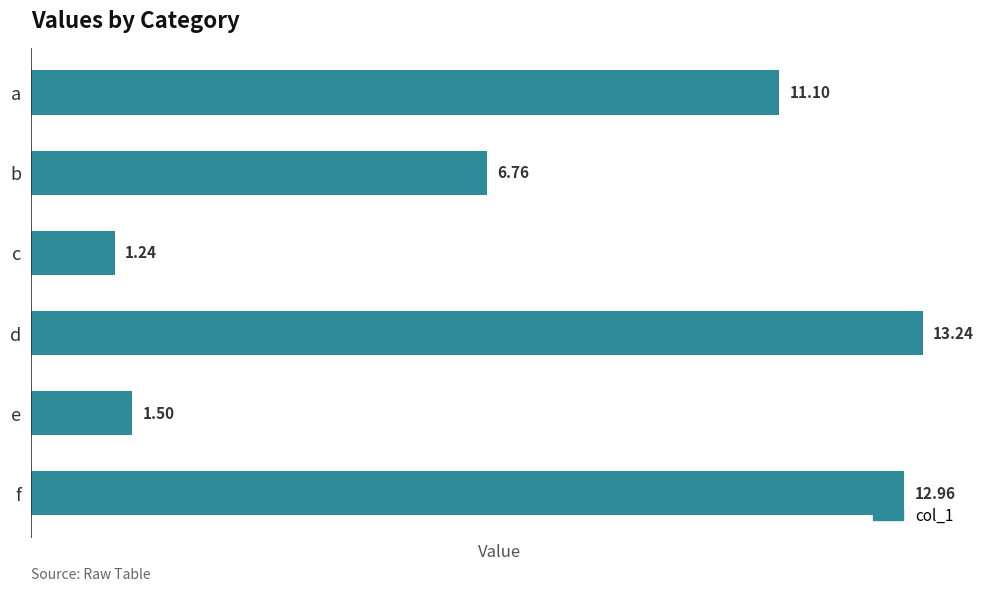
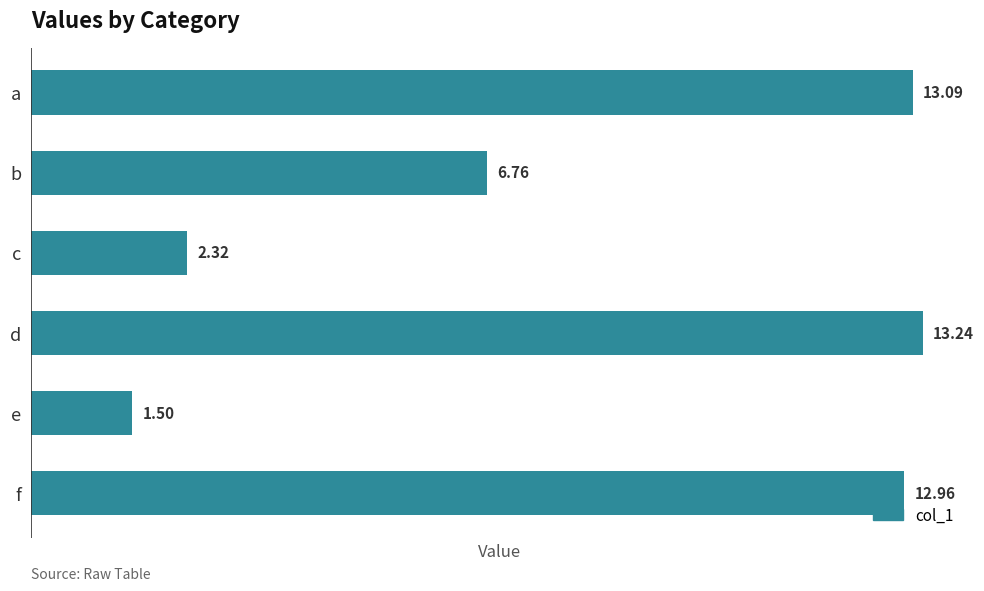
  {
-   "a": 11.10,
+   "a": 13.09,
    "b": 6.76,
-   "c": 1.24,
+   "c": 2.32,
    "d": 13.24,
    "e": 1.50,
    "f": 12.96
  }
